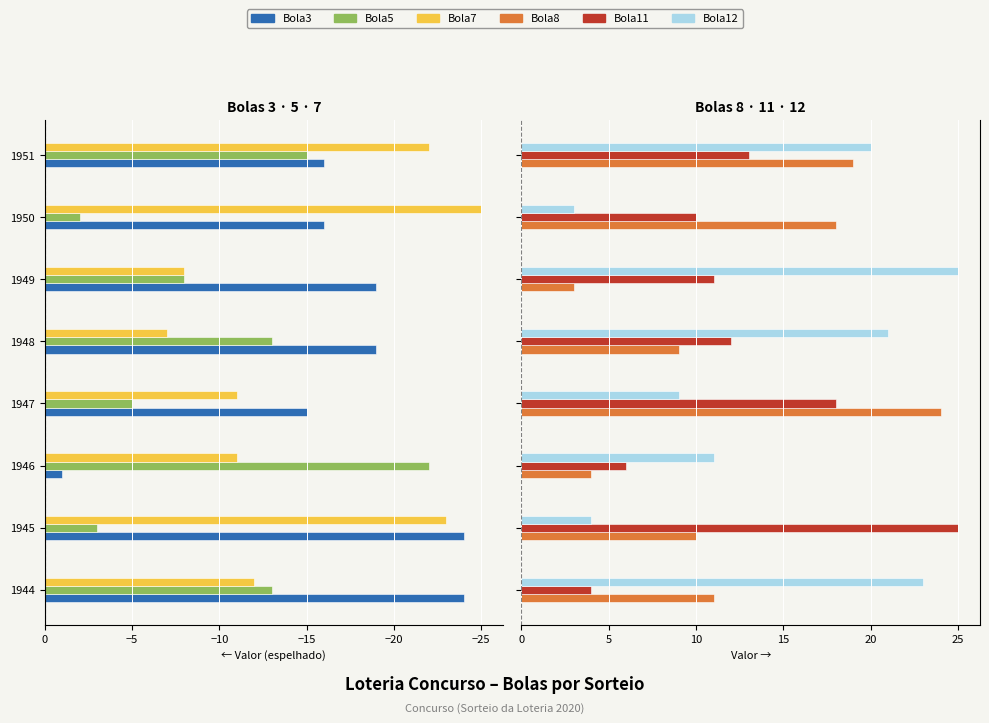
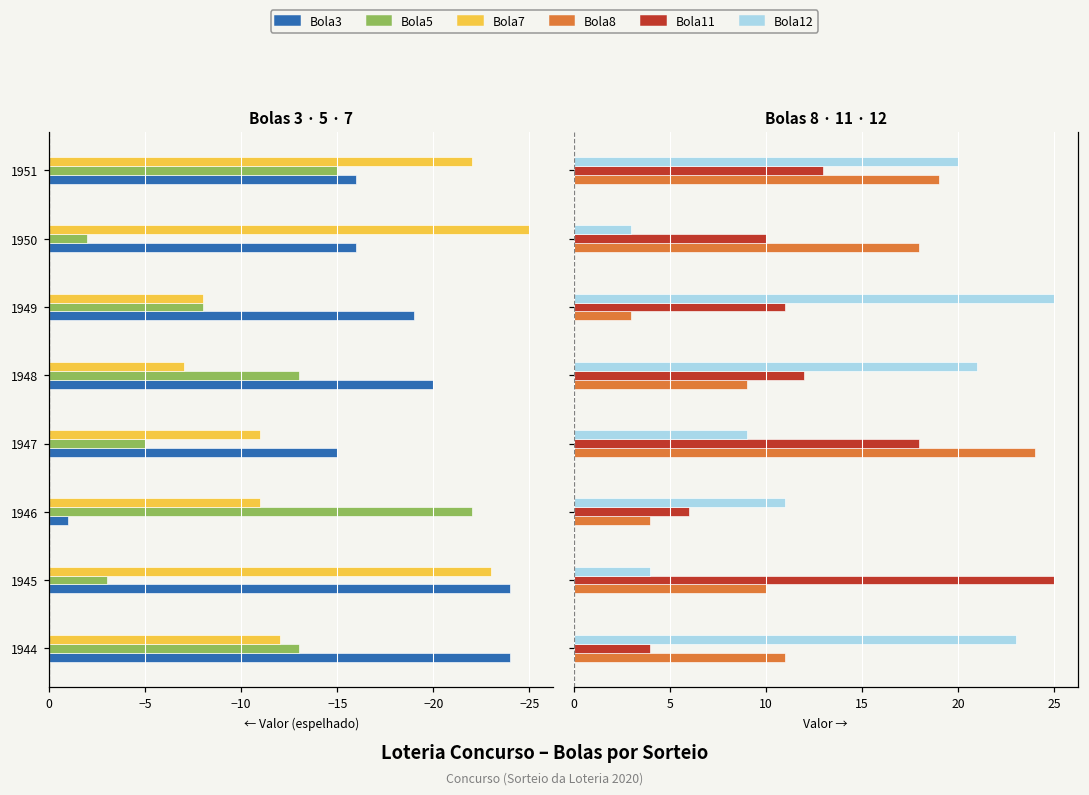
  {
    "Bolas 3 · 5 · 7": {
      "Bola3": {
        "1951": -16.0,
        "1950": -16.0,
        "1949": -19.0,
-       "1948": -19.0,
+       "1948": -20.0,
        "1947": -15.0,
        "1946": -1.0,
        "1945": -24.0,
        "1944": -24.0
      },
      "Bola5": {
        "1951": -15.0,
        "1950": -2.0,
        "1949": -8.0,
        "1948": -13.0,
        "1947": -5.0,
        "1946": -22.0,
        "1945": -3.0,
        "1944": -13.0
      },
      "Bola7": {
        "1951": -22.0,
        "1950": -25.0,
        "1949": -8.0,
        "1948": -7.0,
        "1947": -11.0,
        "1946": -11.0,
        "1945": -23.0,
        "1944": -12.0
      }
    }
  }
